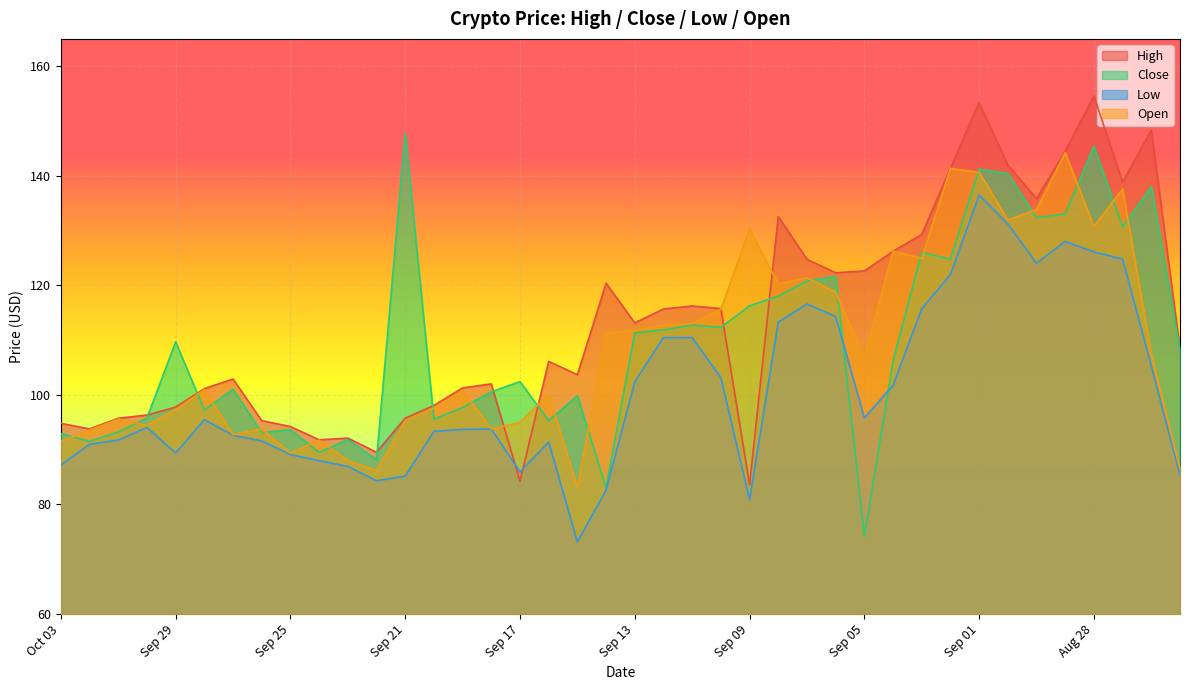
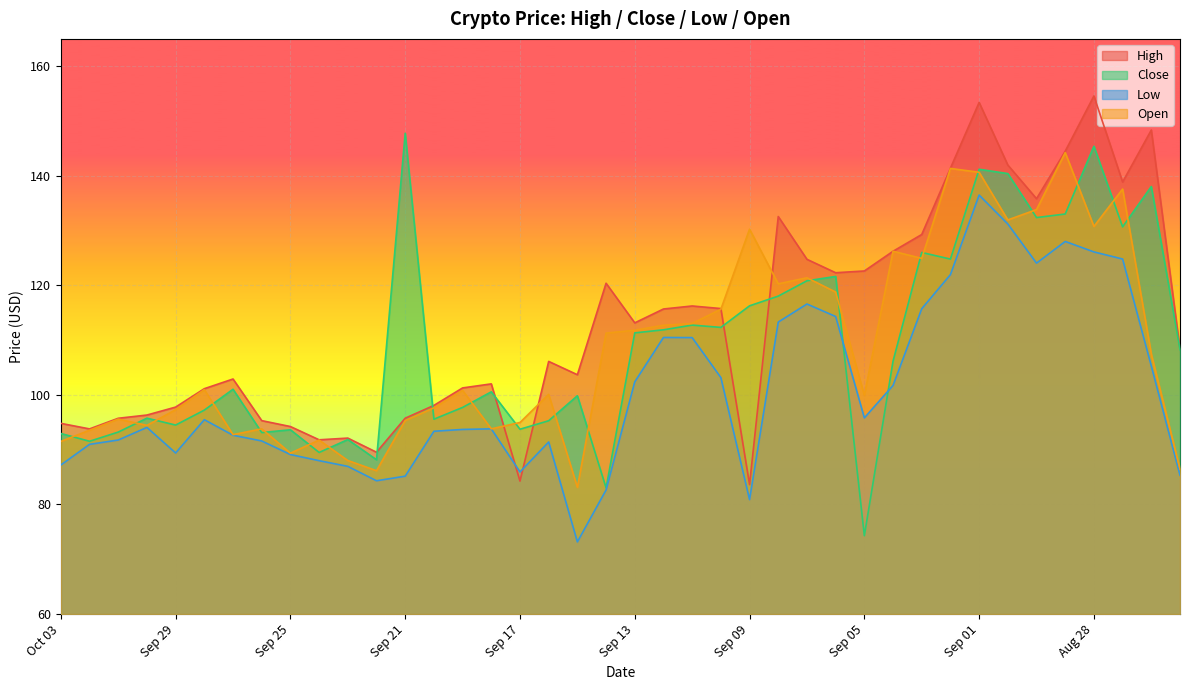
  {
    "High": {
      "Oct 03": 95,
      "Sep 29": 98,
      "Sep 25": 94,
      "Sep 17": 84,
      "Sep 13": 113,
      "Sep 09": 84,
      "Sep 05": 123,
      "Sep 01": 153,
      "Aug 28": 155
    },
    "Close": {
      "Oct 03": 93,
-     "Sep 29": 110,
+     "Sep 29": 95,
      "Sep 25": 94,
      "Sep 21": 148,
-     "Sep 17": 102,
+     "Sep 17": 94,
      "Sep 13": 111,
      "Sep 09": 116,
      "Sep 05": 74,
      "Sep 01": 141,
      "Aug 28": 145
    },
    "Low": {
      "Oct 03": 87,
      "Sep 29": 89,
      "Sep 21": 85,
      "Sep 17": 86,
      "Sep 13": 102,
      "Sep 09": 81,
      "Sep 05": 96,
      "Sep 01": 136,
      "Aug 28": 126
    },
    "Open": {
      "Oct 03": 92,
      "Sep 29": 97,
      "Sep 17": 95,
      "Sep 13": 112,
      "Sep 09": 130,
-     "Sep 05": 107,
+     "Sep 05": 100,
      "Sep 01": 141,
      "Aug 28": 131
    }
  }
